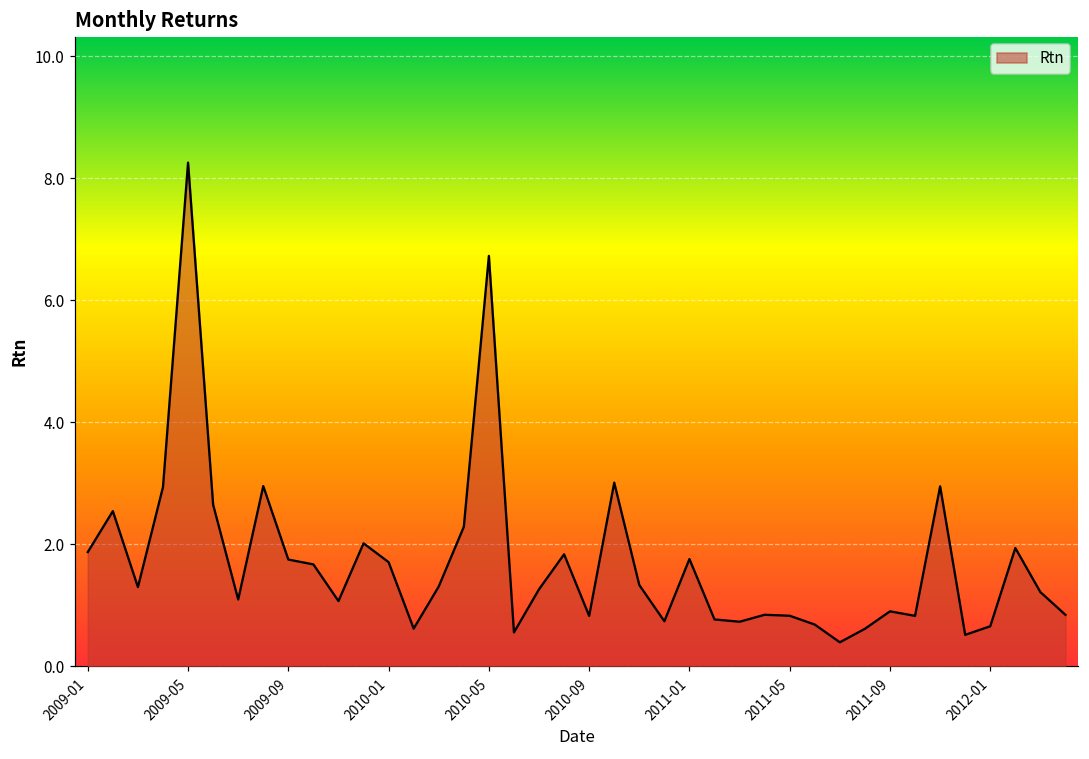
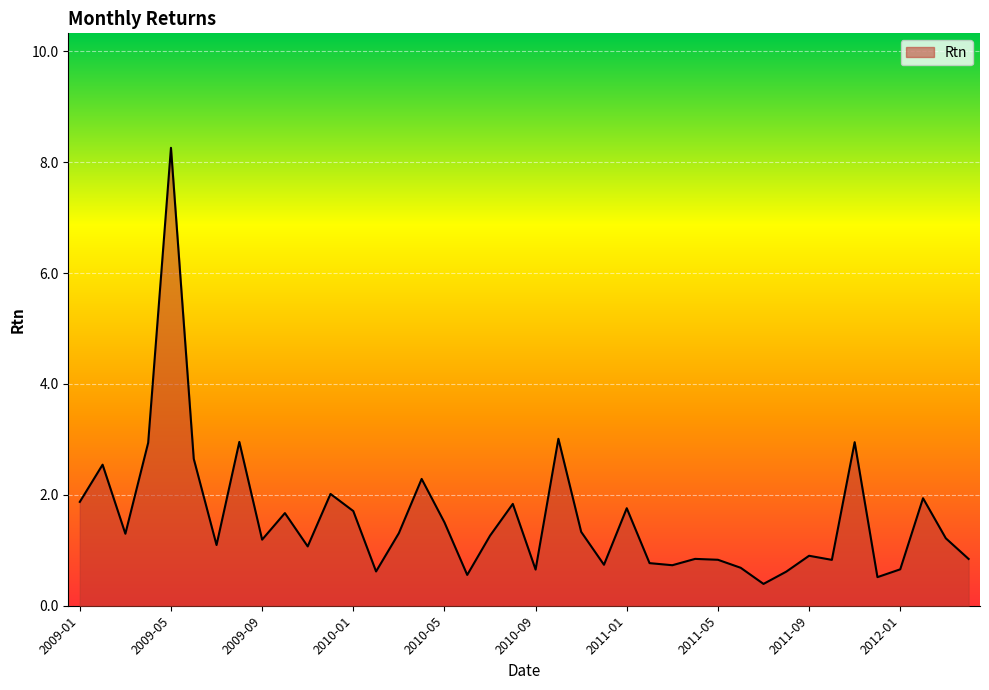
  {
    "2009-01": 1.9,
    "2009-05": 8.3,
-   "2009-09": 1.8,
+   "2009-09": 1.2,
    "2010-01": 1.7,
-   "2010-05": 6.7,
-   "2010-09": 0.8,
+   "2010-05": 1.5,
+   "2010-09": 0.7,
    "2011-01": 1.8,
    "2011-05": 0.8,
    "2011-09": 0.9,
    "2012-01": 0.7
  }
